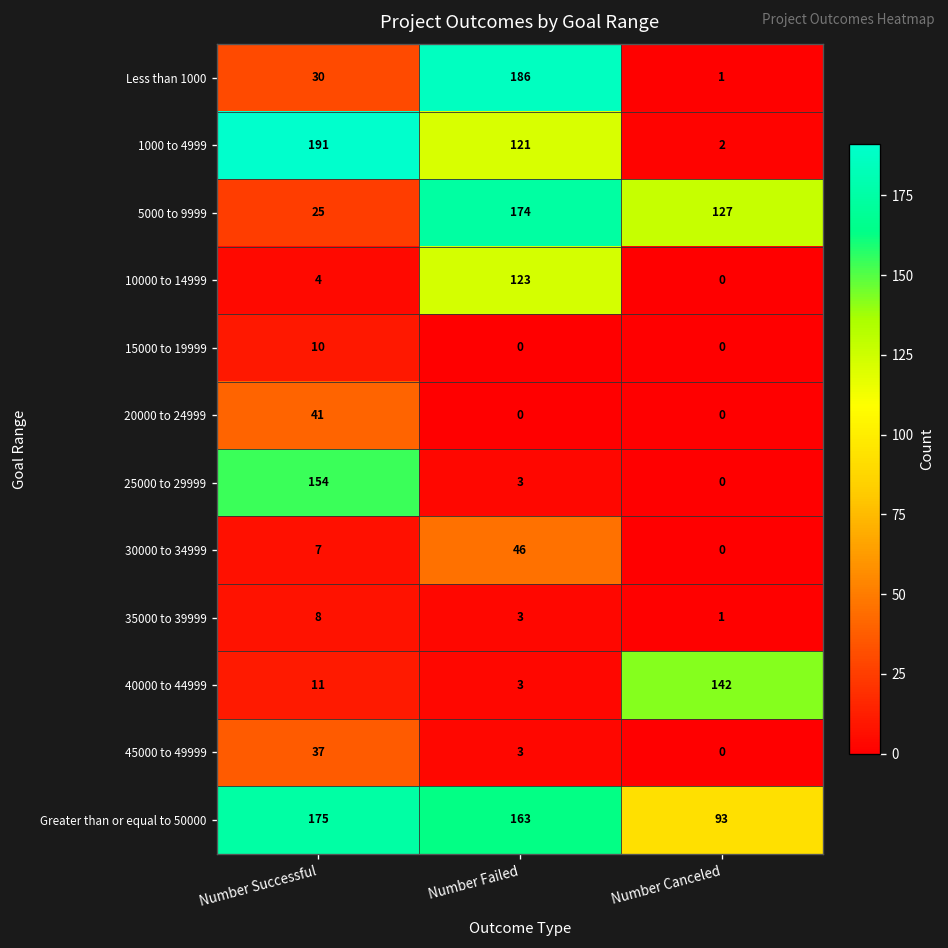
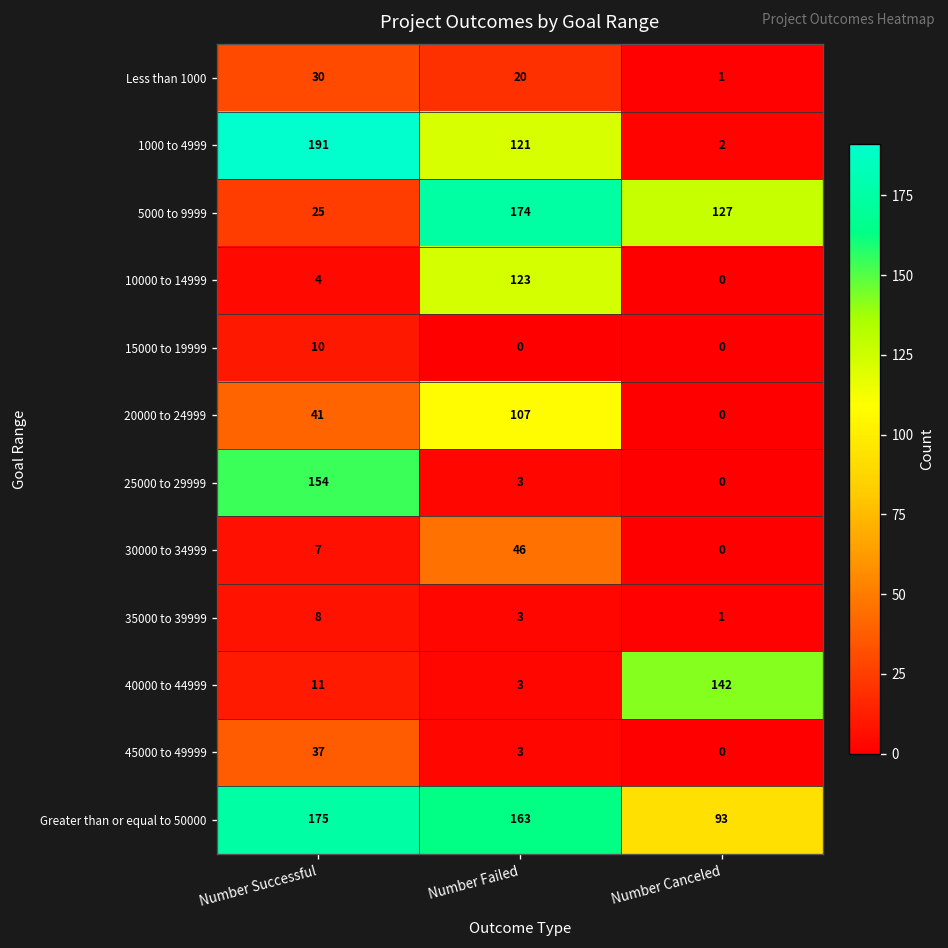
  {
    "Less than 1000": {
      "Number Successful": 30,
-     "Number Failed": 186,
+     "Number Failed": 20,
      "Number Canceled": 1
    },
    "1000 to 4999": {
      "Number Successful": 191,
      "Number Failed": 121,
      "Number Canceled": 2
    },
    "5000 to 9999": {
      "Number Successful": 25,
      "Number Failed": 174,
      "Number Canceled": 127
    },
    "10000 to 14999": {
      "Number Successful": 4,
      "Number Failed": 123,
      "Number Canceled": 0
    },
    "15000 to 19999": {
      "Number Successful": 10,
      "Number Failed": 0,
      "Number Canceled": 0
    },
    "20000 to 24999": {
      "Number Successful": 41,
-     "Number Failed": 0,
+     "Number Failed": 107,
      "Number Canceled": 0
    },
    "25000 to 29999": {
      "Number Successful": 154,
      "Number Failed": 3,
      "Number Canceled": 0
    },
    "30000 to 34999": {
      "Number Successful": 7,
      "Number Failed": 46,
      "Number Canceled": 0
    },
    "35000 to 39999": {
      "Number Successful": 8,
      "Number Failed": 3,
      "Number Canceled": 1
    },
    "40000 to 44999": {
      "Number Successful": 11,
      "Number Failed": 3,
      "Number Canceled": 142
    },
    "45000 to 49999": {
      "Number Successful": 37,
      "Number Failed": 3,
      "Number Canceled": 0
    },
    "Greater than or equal to 50000": {
      "Number Successful": 175,
      "Number Failed": 163,
      "Number Canceled": 93
    }
  }
